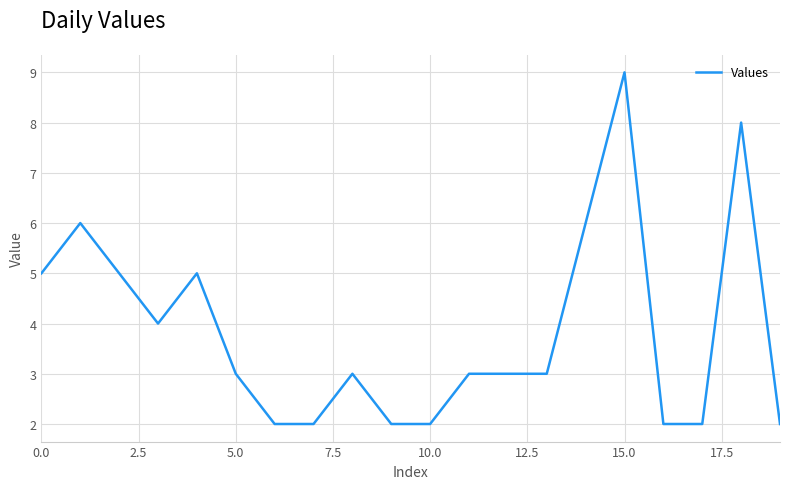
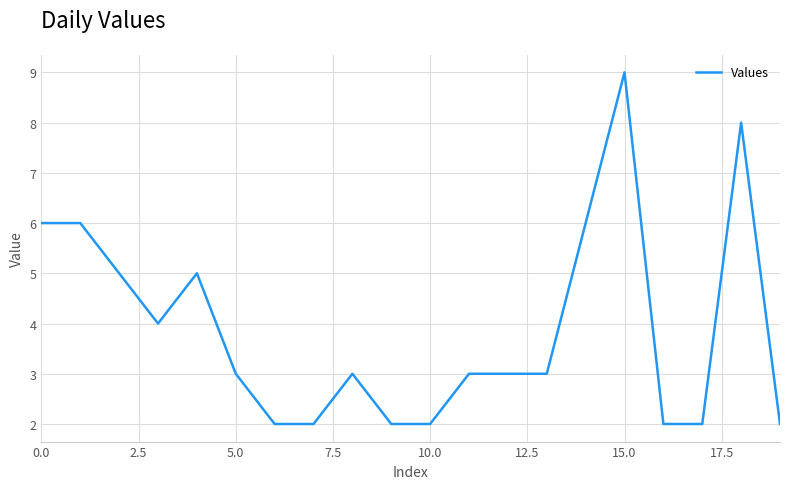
  {
-   "0.0": 5,
+   "0.0": 6,
    "5.0": 3,
    "10.0": 2,
    "15.0": 9
  }
